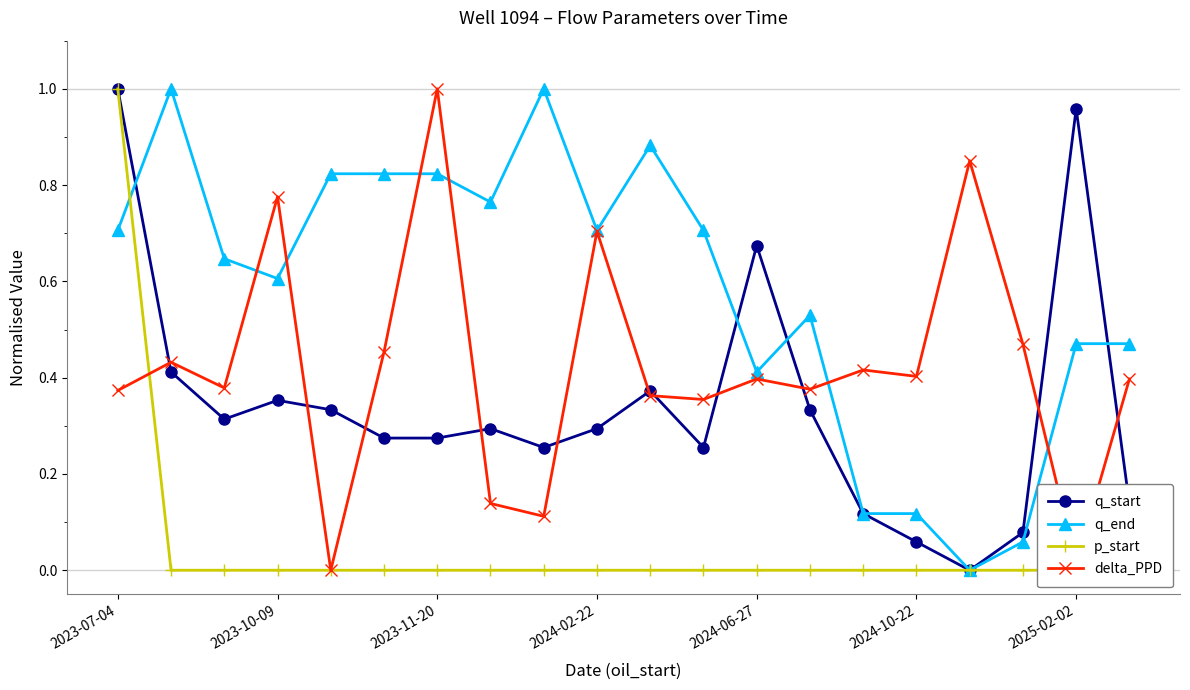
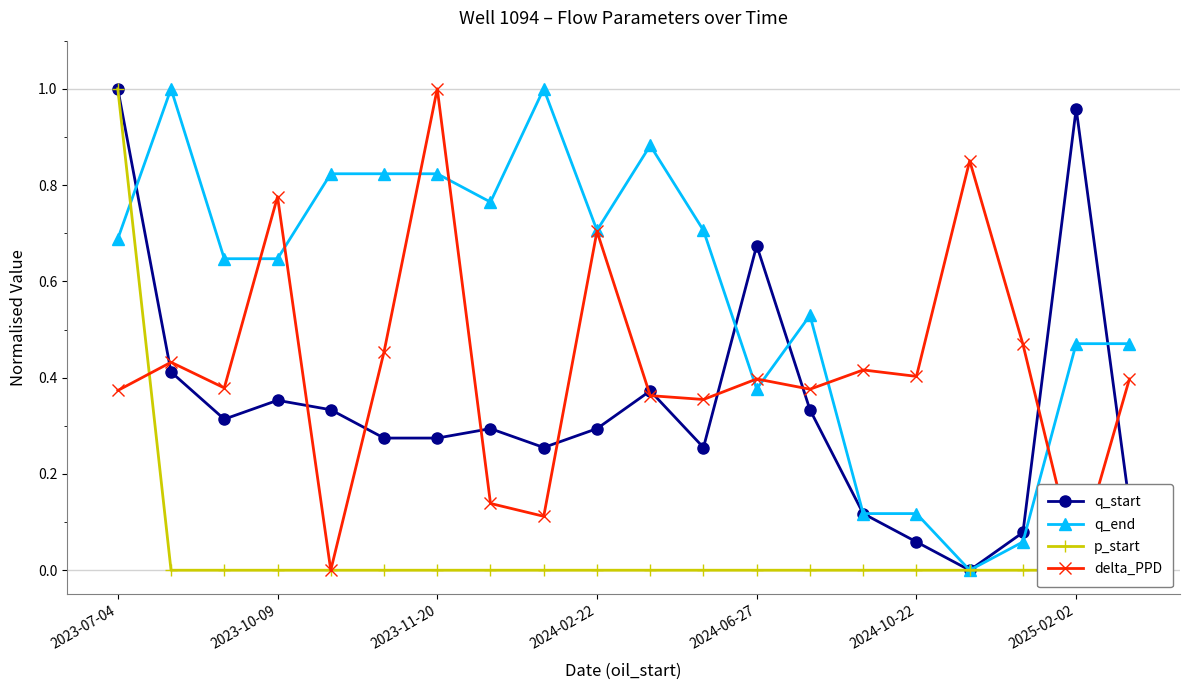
  {
    "q_start": {
      "2023-10-09": 0.35,
      "2023-11-20": 0.27,
      "2024-02-22": 0.29,
      "2024-06-27": 0.67,
      "2024-10-22": 0.06,
      "2025-02-02": 0.96
    },
    "q_end": {
-     "2023-07-04": 0.71,
-     "2023-10-09": 0.61,
+     "2023-07-04": 0.69,
+     "2023-10-09": 0.65,
      "2023-11-20": 0.82,
-     "2024-06-27": 0.41,
+     "2024-06-27": 0.38,
      "2024-10-22": 0.12,
      "2025-02-02": 0.47
    },
    "p_start": {
      "2023-10-09": 0.00,
      "2023-11-20": 0.00,
      "2024-02-22": 0.00,
      "2024-06-27": 0.00,
      "2024-10-22": 0.00
    },
    "delta_PPD": {
      "2023-07-04": 0.37,
      "2023-10-09": 0.78,
      "2023-11-20": 1.00,
      "2024-06-27": 0.40,
      "2024-10-22": 0.40
    }
  }
